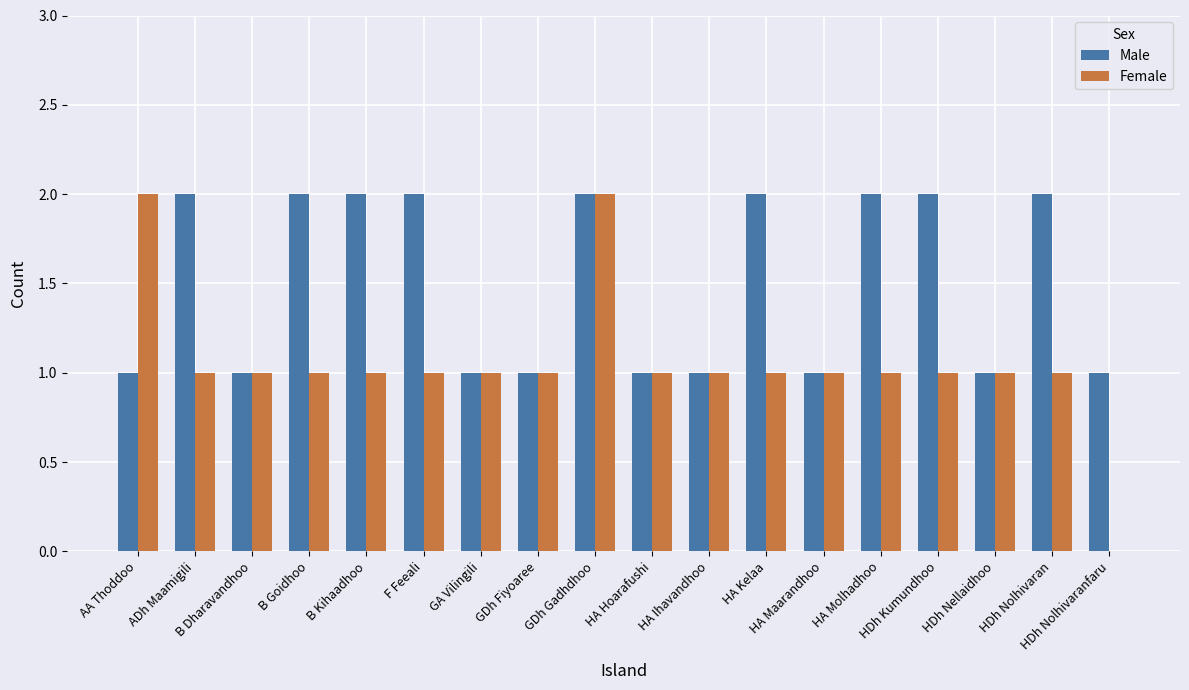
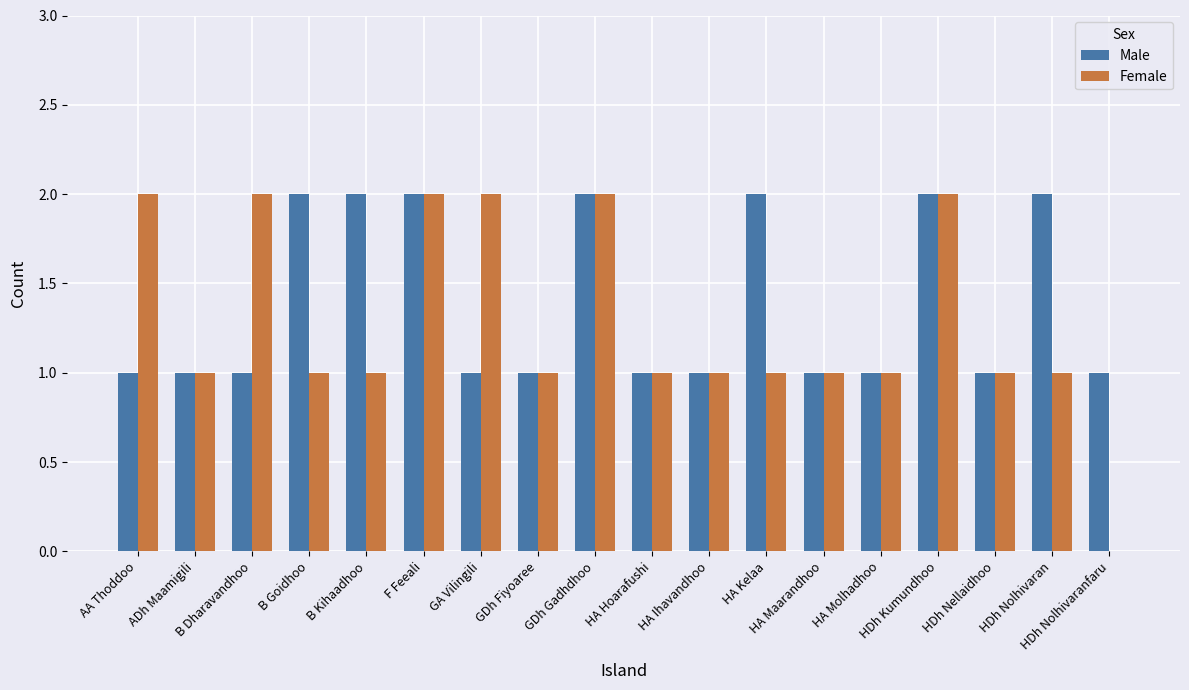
  {
    "Male": {
      "AA Thoddoo": 1,
-     "ADh Maamigili": 2,
+     "ADh Maamigili": 1,
      "B Dharavandhoo": 1,
      "B Goidhoo": 2,
      "B Kihaadhoo": 2,
      "F Feeali": 2,
      "GA Vilingili": 1,
      "GDh Fiyoaree": 1,
      "GDh Gadhdhoo": 2,
      "HA Hoarafushi": 1,
      "HA Ihavandhoo": 1,
      "HA Kelaa": 2,
      "HA Maarandhoo": 1,
-     "HA Molhadhoo": 2,
+     "HA Molhadhoo": 1,
      "HDh Kumundhoo": 2,
      "HDh Nellaidhoo": 1,
      "HDh Nolhivaran": 2,
      "HDh Nolhivaranfaru": 1
    },
    "Female": {
      "AA Thoddoo": 2,
      "ADh Maamigili": 1,
-     "B Dharavandhoo": 1,
+     "B Dharavandhoo": 2,
      "B Goidhoo": 1,
      "B Kihaadhoo": 1,
-     "F Feeali": 1,
-     "GA Vilingili": 1,
+     "F Feeali": 2,
+     "GA Vilingili": 2,
      "GDh Fiyoaree": 1,
      "GDh Gadhdhoo": 2,
      "HA Hoarafushi": 1,
      "HA Ihavandhoo": 1,
      "HA Kelaa": 1,
      "HA Maarandhoo": 1,
      "HA Molhadhoo": 1,
-     "HDh Kumundhoo": 1,
+     "HDh Kumundhoo": 2,
      "HDh Nellaidhoo": 1,
      "HDh Nolhivaran": 1,
      "HDh Nolhivaranfaru": 0
    }
  }
